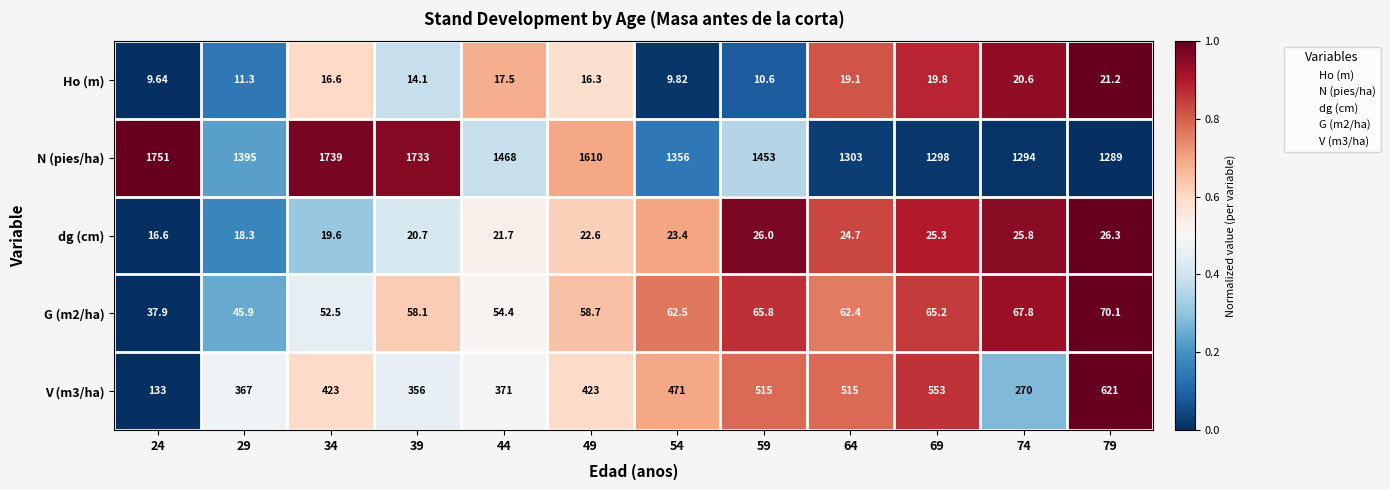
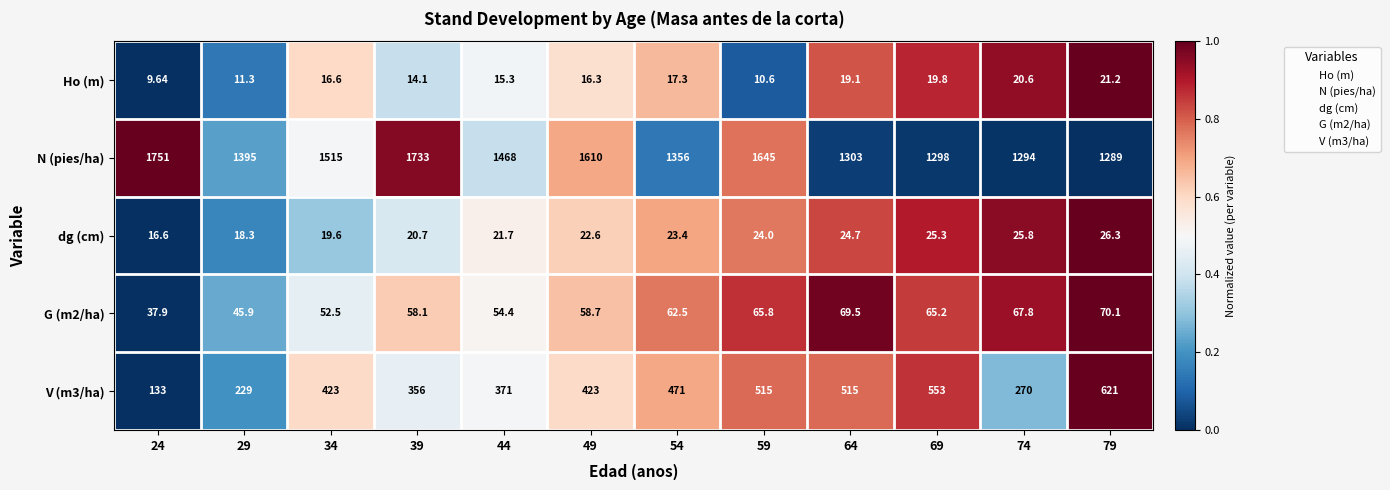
  {
    "Ho (m)": {
      "24": 9.64,
      "29": 11.3,
      "34": 16.6,
      "39": 14.1,
-     "44": 17.5,
+     "44": 15.3,
      "49": 16.3,
-     "54": 9.82,
+     "54": 17.3,
      "59": 10.6,
      "64": 19.1,
      "69": 19.8,
      "74": 20.6,
      "79": 21.2
    },
    "N (pies/ha)": {
      "24": 1751,
      "29": 1395,
-     "34": 1739,
+     "34": 1515,
      "39": 1733,
      "44": 1468,
      "49": 1610,
      "54": 1356,
-     "59": 1453,
+     "59": 1645,
      "64": 1303,
      "69": 1298,
      "74": 1294,
      "79": 1289
    },
    "dg (cm)": {
      "24": 16.6,
      "29": 18.3,
      "34": 19.6,
      "39": 20.7,
      "44": 21.7,
      "49": 22.6,
      "54": 23.4,
-     "59": 26.0,
+     "59": 24.0,
      "64": 24.7,
      "69": 25.3,
      "74": 25.8,
      "79": 26.3
    },
    "G (m2/ha)": {
      "24": 37.9,
      "29": 45.9,
      "34": 52.5,
      "39": 58.1,
      "44": 54.4,
      "49": 58.7,
      "54": 62.5,
      "59": 65.8,
-     "64": 62.4,
+     "64": 69.5,
      "69": 65.2,
      "74": 67.8,
      "79": 70.1
    },
    "V (m3/ha)": {
      "24": 133,
-     "29": 367,
+     "29": 229,
      "34": 423,
      "39": 356,
      "44": 371,
      "49": 423,
      "54": 471,
      "59": 515,
      "64": 515,
      "69": 553,
      "74": 270,
      "79": 621
    }
  }
